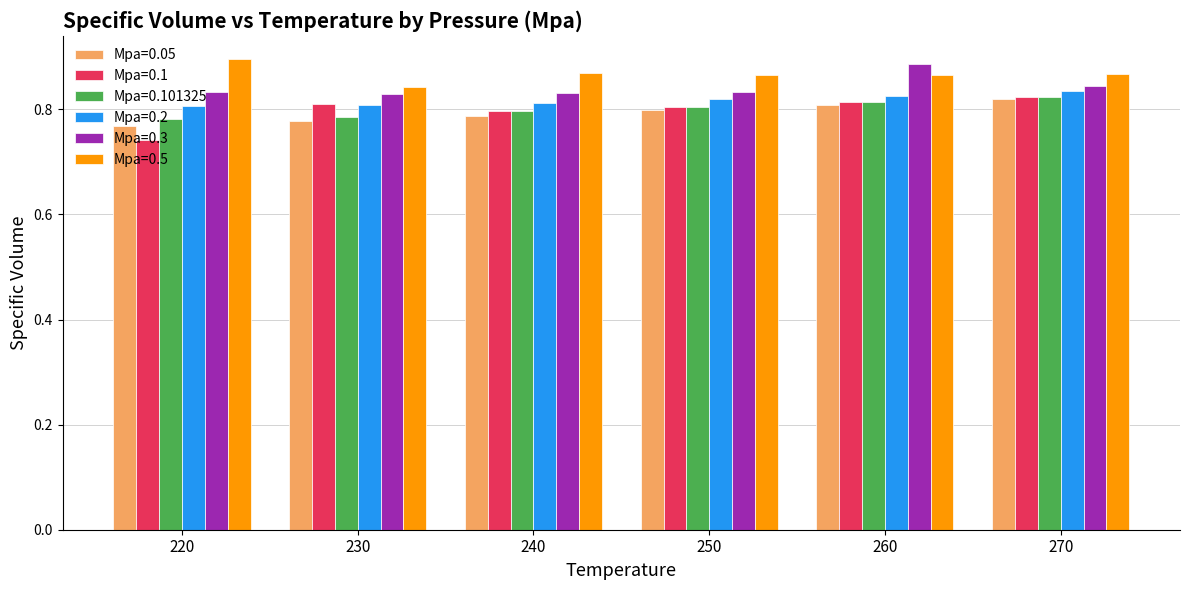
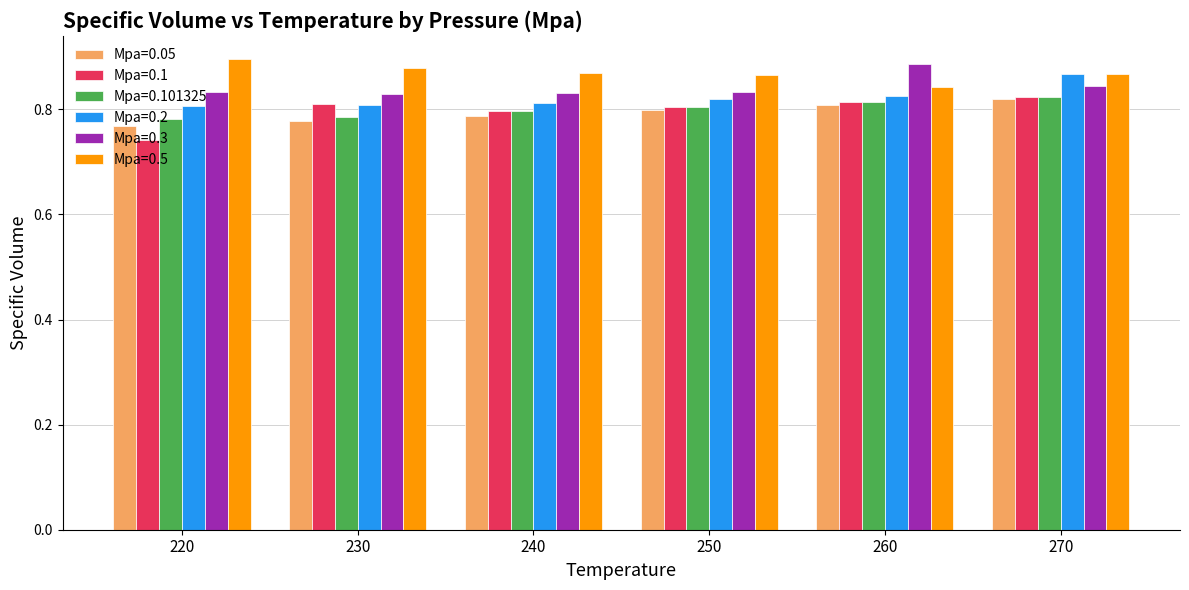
  {
    "Mpa=0.05": {
      "220": 0.77,
      "230": 0.78,
      "240": 0.79,
      "250": 0.80,
      "260": 0.81,
      "270": 0.82
    },
    "Mpa=0.1": {
      "220": 0.74,
      "230": 0.81,
      "240": 0.80,
      "250": 0.81,
      "260": 0.81,
      "270": 0.82
    },
    "Mpa=0.101325": {
      "220": 0.78,
      "230": 0.79,
      "240": 0.80,
      "250": 0.81,
      "260": 0.81,
      "270": 0.82
    },
    "Mpa=0.2": {
      "220": 0.81,
      "230": 0.81,
      "240": 0.81,
      "250": 0.82,
      "260": 0.83,
-     "270": 0.83
+     "270": 0.87
    },
    "Mpa=0.3": {
      "220": 0.83,
      "230": 0.83,
      "240": 0.83,
      "250": 0.83,
      "260": 0.89,
      "270": 0.84
    },
    "Mpa=0.5": {
      "220": 0.90,
-     "230": 0.84,
+     "230": 0.88,
      "240": 0.87,
      "250": 0.87,
-     "260": 0.87,
+     "260": 0.84,
      "270": 0.87
    }
  }
